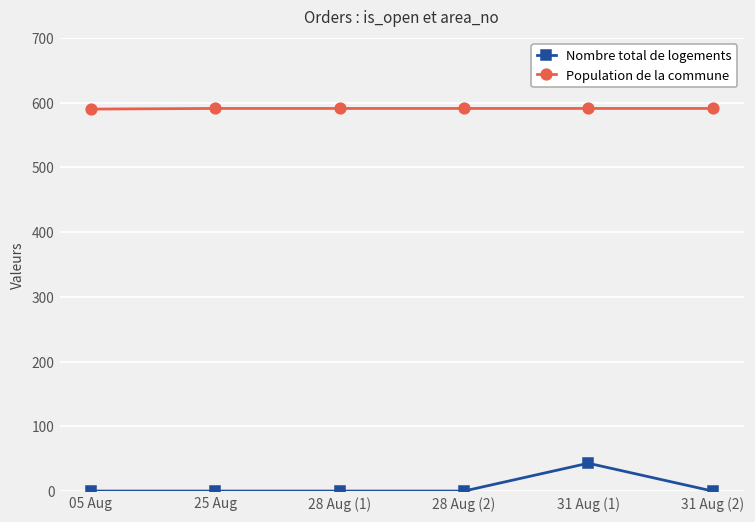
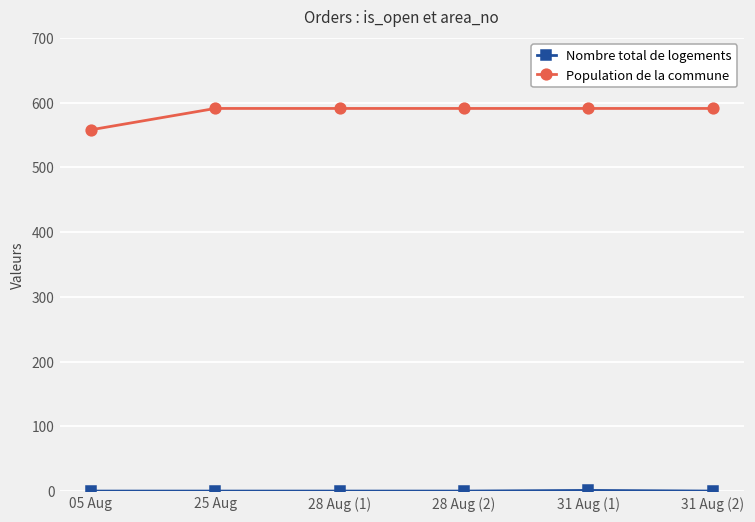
  {
    "Nombre total de logements": {
      "05 Aug": 0,
      "25 Aug": 0,
      "28 Aug (1)": 0,
      "28 Aug (2)": 0,
-     "31 Aug (1)": 40,
+     "31 Aug (1)": 0,
      "31 Aug (2)": 0
    },
    "Population de la commune": {
-     "05 Aug": 590,
+     "05 Aug": 560,
      "25 Aug": 590,
      "28 Aug (1)": 590,
      "28 Aug (2)": 590,
      "31 Aug (1)": 590,
      "31 Aug (2)": 590
    }
  }
